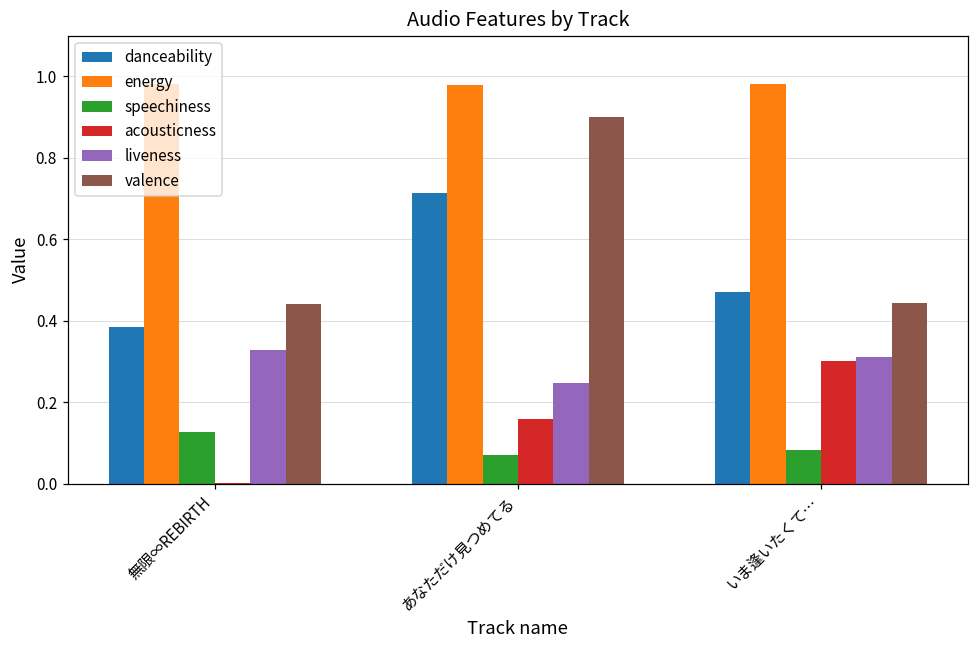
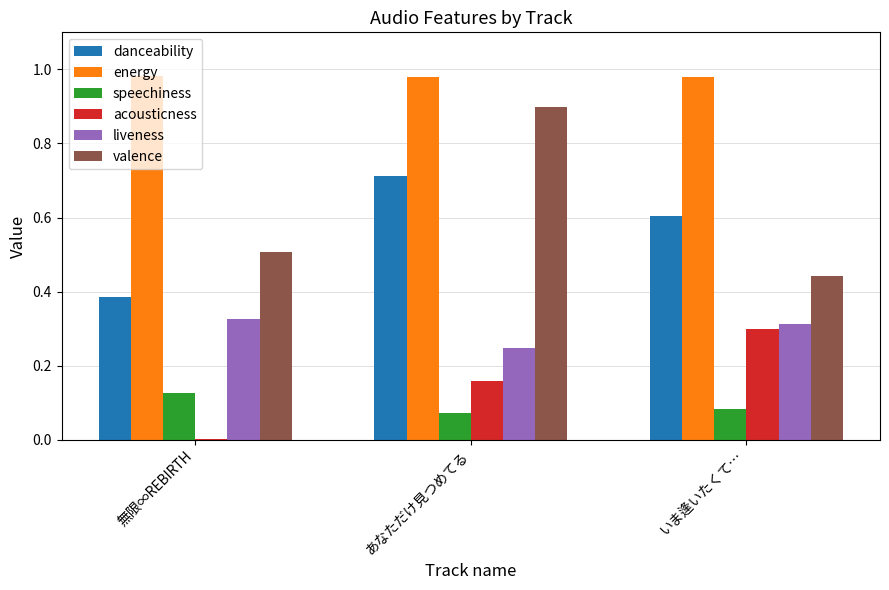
  {
    "danceability": {
      "無限∞REBIRTH": 0.38,
      "あなただけ見つめてる": 0.71,
-     "いま逢いたくて…": 0.47
+     "いま逢いたくて…": 0.60
    },
    "energy": {
      "あなただけ見つめてる": 0.98,
      "いま逢いたくて…": 0.98
    },
    "speechiness": {
      "無限∞REBIRTH": 0.13,
      "あなただけ見つめてる": 0.07,
      "いま逢いたくて…": 0.08
    },
    "acousticness": {
      "あなただけ見つめてる": 0.16,
      "いま逢いたくて…": 0.30
    },
    "liveness": {
      "無限∞REBIRTH": 0.33,
      "あなただけ見つめてる": 0.25,
      "いま逢いたくて…": 0.31
    },
    "valence": {
-     "無限∞REBIRTH": 0.44,
+     "無限∞REBIRTH": 0.51,
      "あなただけ見つめてる": 0.90,
      "いま逢いたくて…": 0.44
    }
  }
